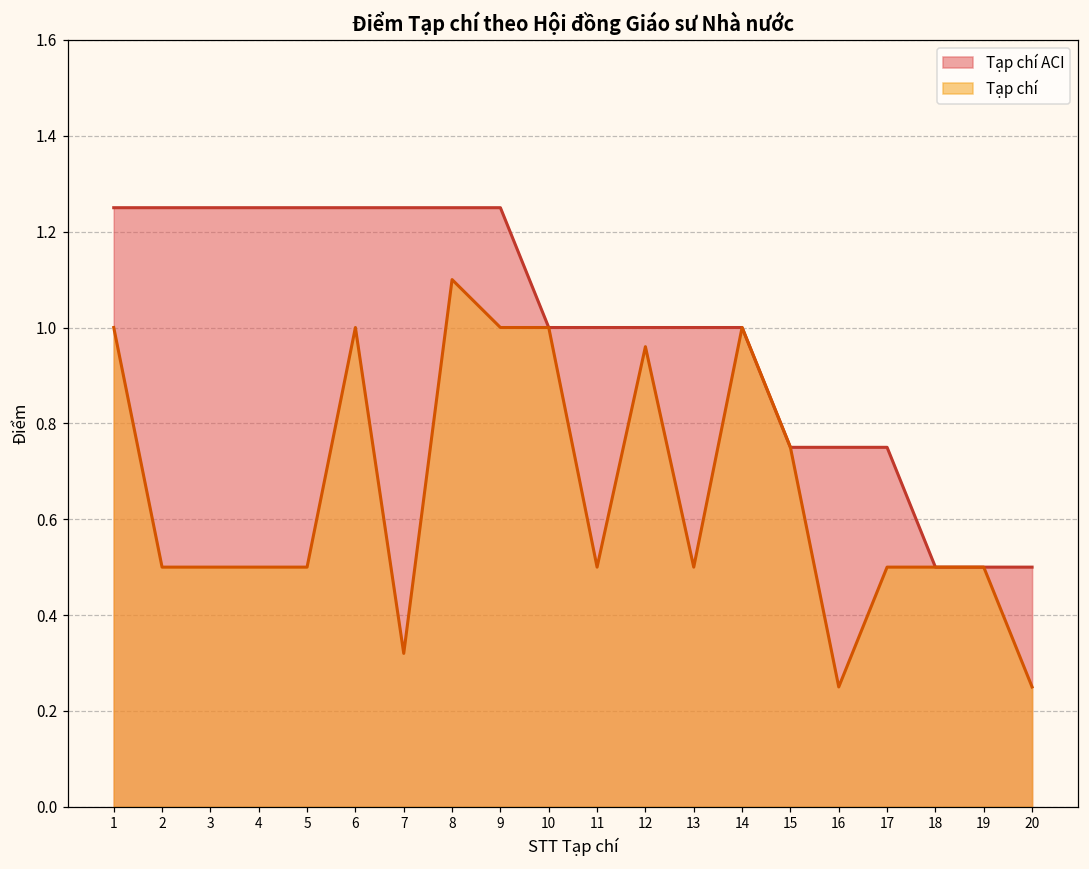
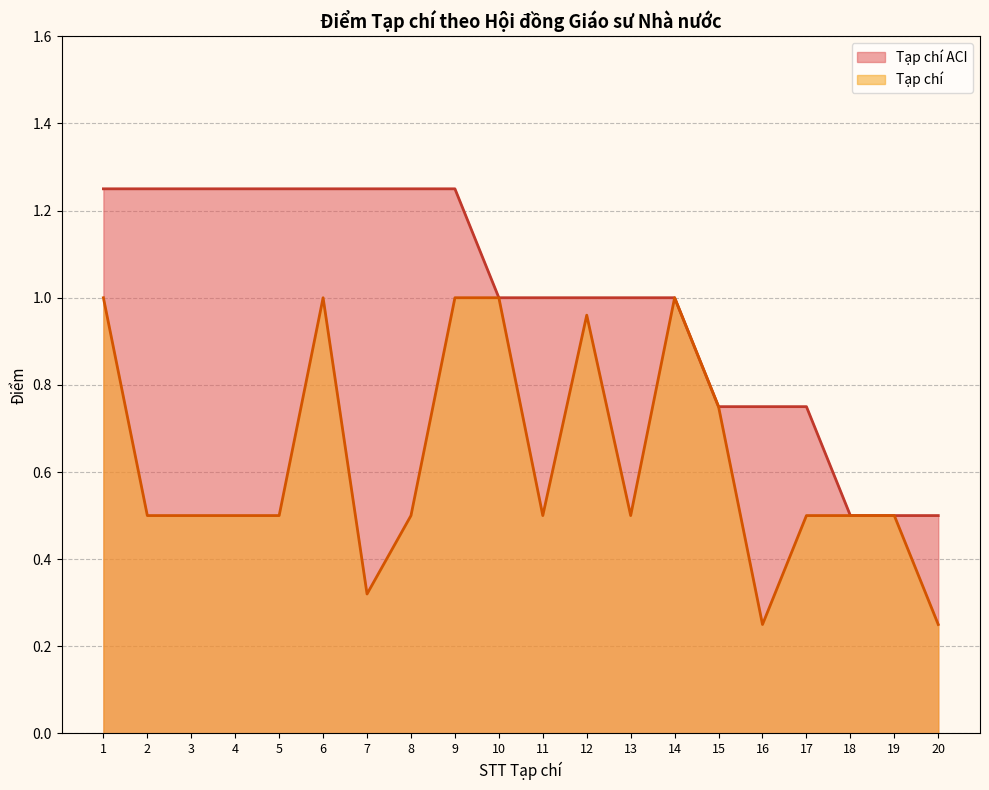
  {
    "Tạp chí ACI": {
      "1": 1.25,
      "2": 1.25,
      "3": 1.25,
      "4": 1.25,
      "5": 1.25,
      "6": 1.25,
      "7": 1.25,
      "8": 1.25,
      "9": 1.25,
      "11": 1.0,
      "12": 1.0,
      "13": 1.0,
      "16": 0.75,
      "17": 0.75,
      "20": 0.5
    },
    "Tạp chí": {
      "1": 1.0,
      "2": 0.5,
      "3": 0.5,
      "4": 0.5,
      "5": 0.5,
      "6": 1.0,
      "7": 0.32,
-     "8": 1.1,
+     "8": 0.5,
      "9": 1.0,
      "11": 0.5,
      "12": 0.96,
      "13": 0.5,
      "16": 0.25,
      "17": 0.5,
      "20": 0.25
    }
  }
